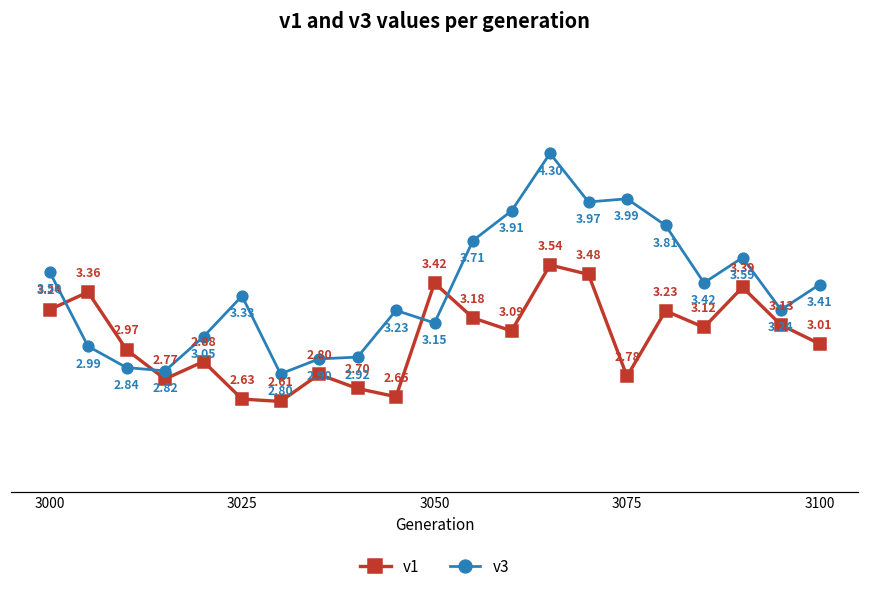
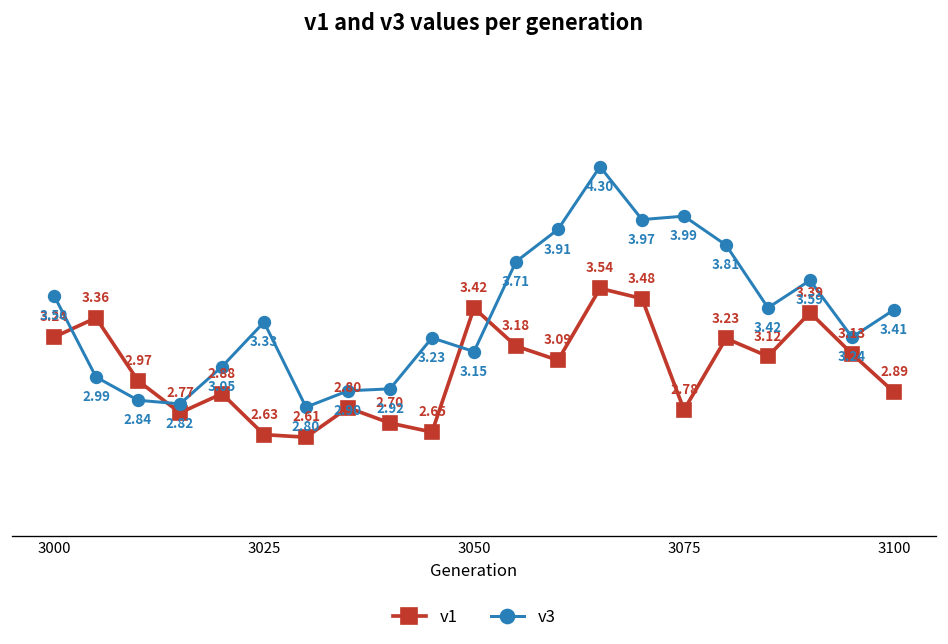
  {
    "v1": {
      "3025": 2.63,
      "3050": 3.42,
      "3075": 2.78,
-     "3100": 3.01
+     "3100": 2.89
    },
    "v3": {
      "3025": 3.33,
      "3050": 3.15,
      "3075": 3.99,
      "3100": 3.41
    }
  }
